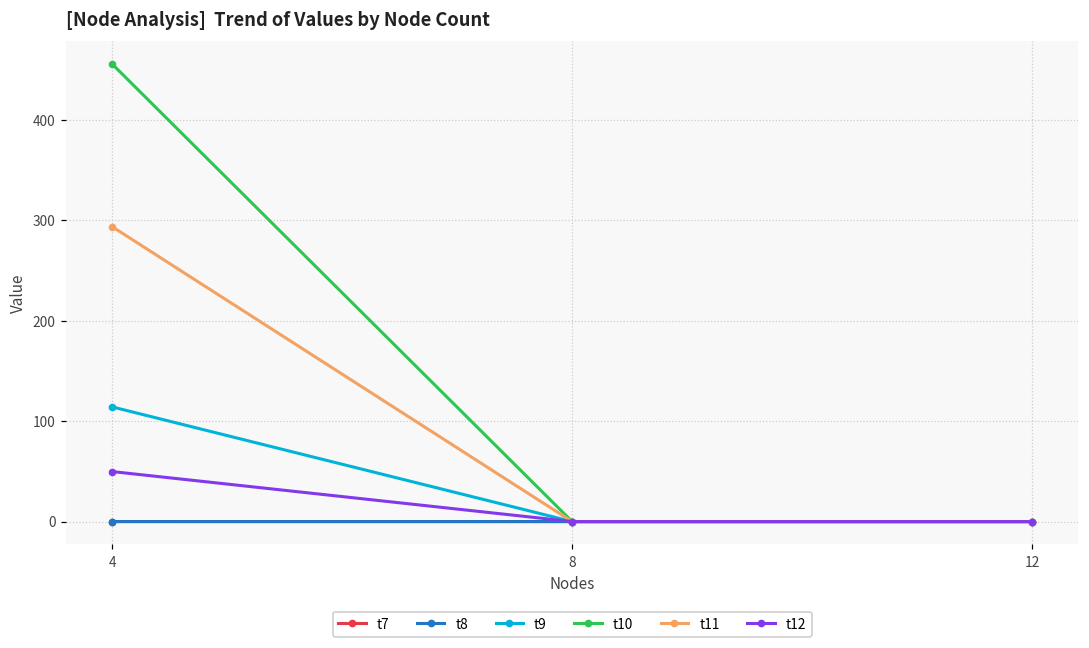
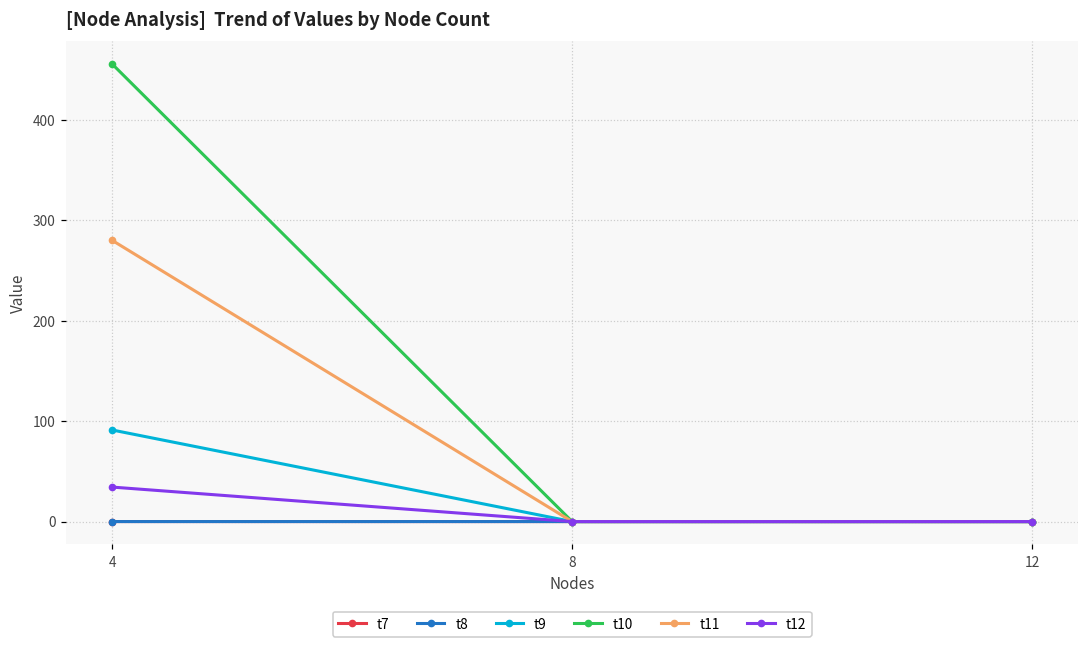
  {
    "t8": {
      "4": 0
    },
    "t9": {
-     "4": 110
+     "4": 90
    },
    "t10": {
      "4": 460
    },
    "t11": {
-     "4": 290
+     "4": 280
    },
    "t12": {
-     "4": 50
+     "4": 30
    }
  }
